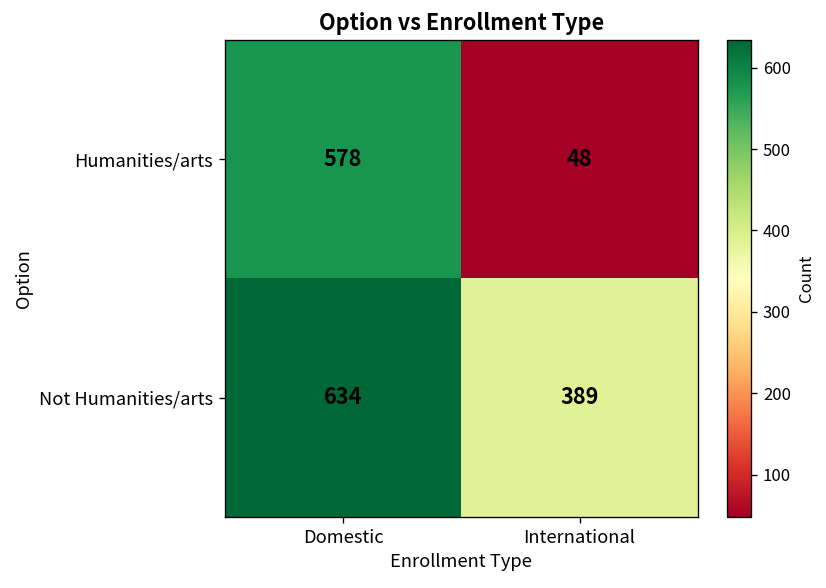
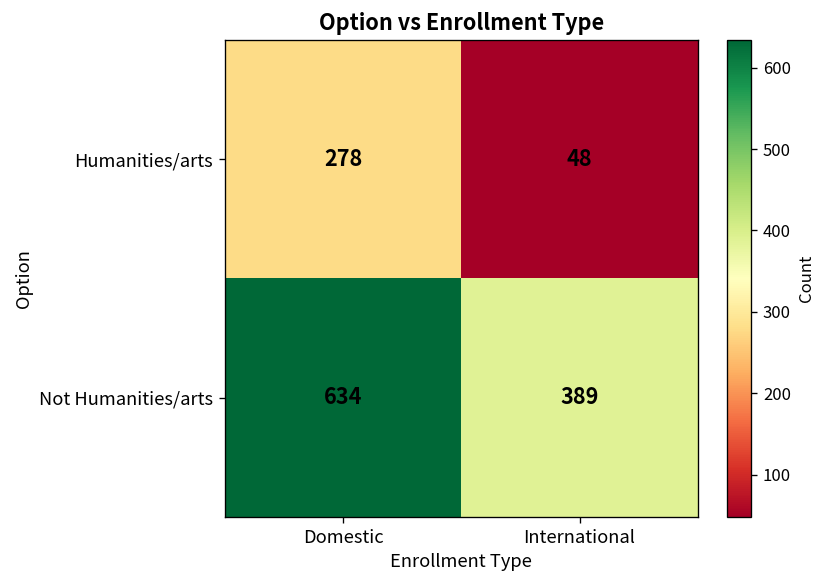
  {
    "Humanities/arts": {
-     "Domestic": 578,
+     "Domestic": 278,
      "International": 48
    },
    "Not Humanities/arts": {
      "Domestic": 634,
      "International": 389
    }
  }
